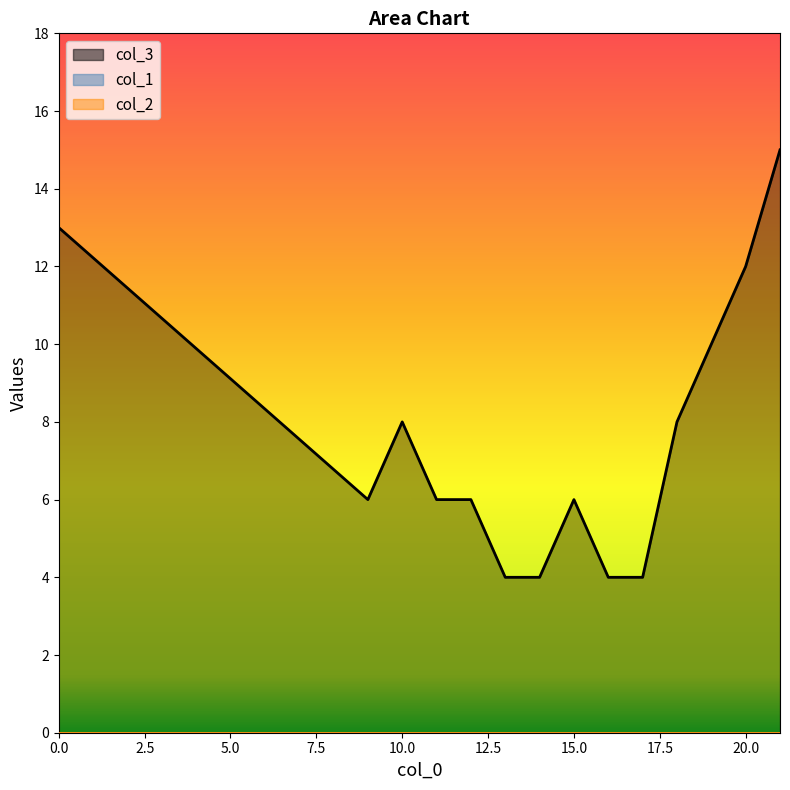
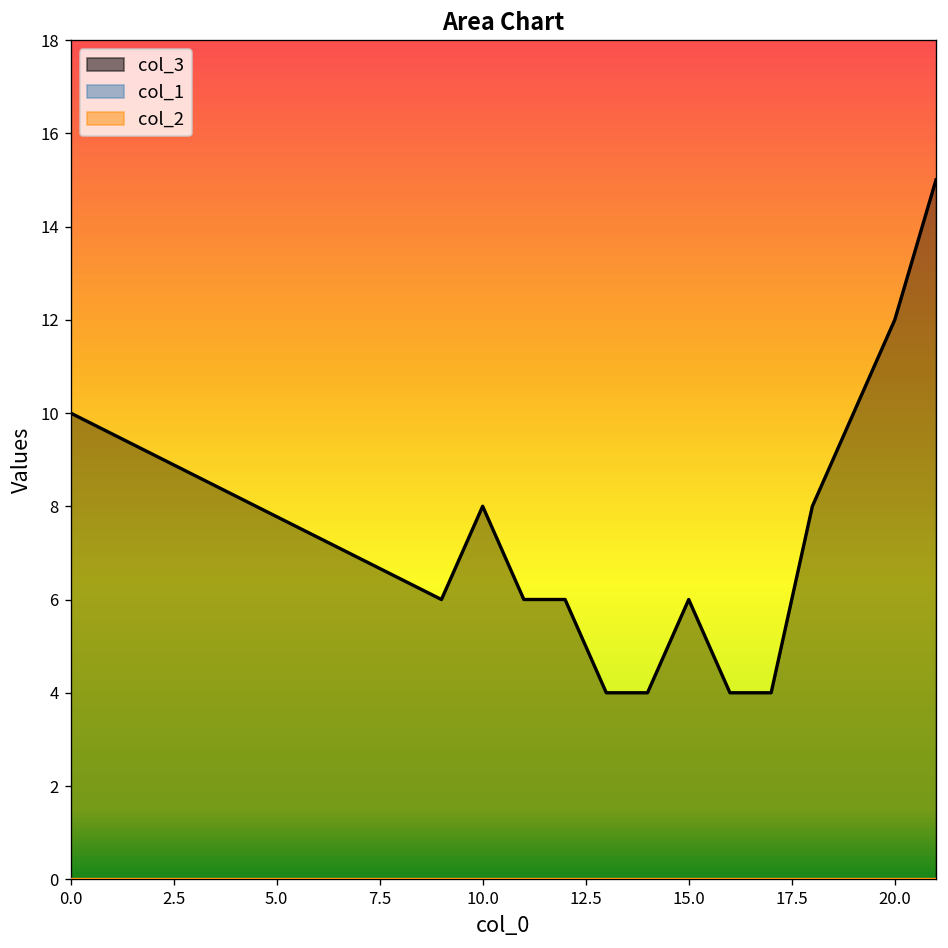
  {
    "col_3": {
-     "0.0": 13,
+     "0.0": 10,
      "10.0": 8,
      "15.0": 6,
      "20.0": 12
    },
    "col_2": {
      "0.0": 0,
      "10.0": 0,
      "15.0": 0,
      "20.0": 0
    }
  }
